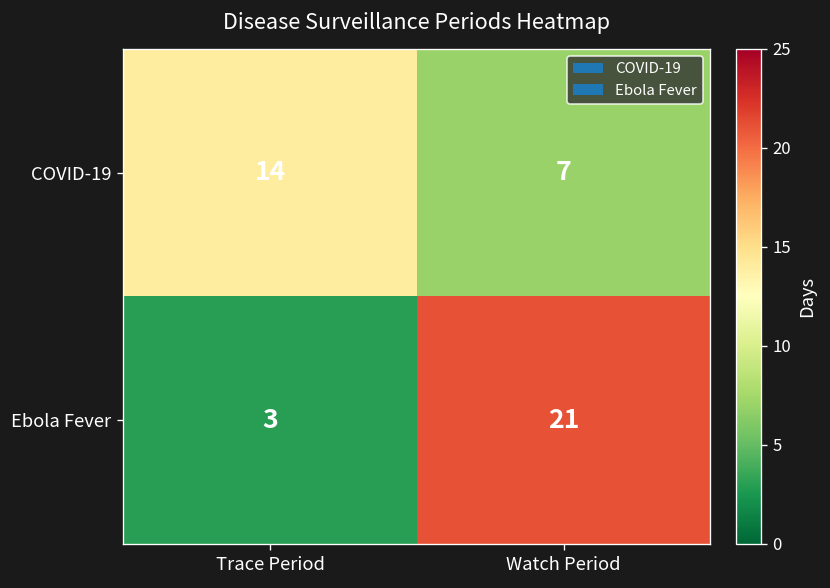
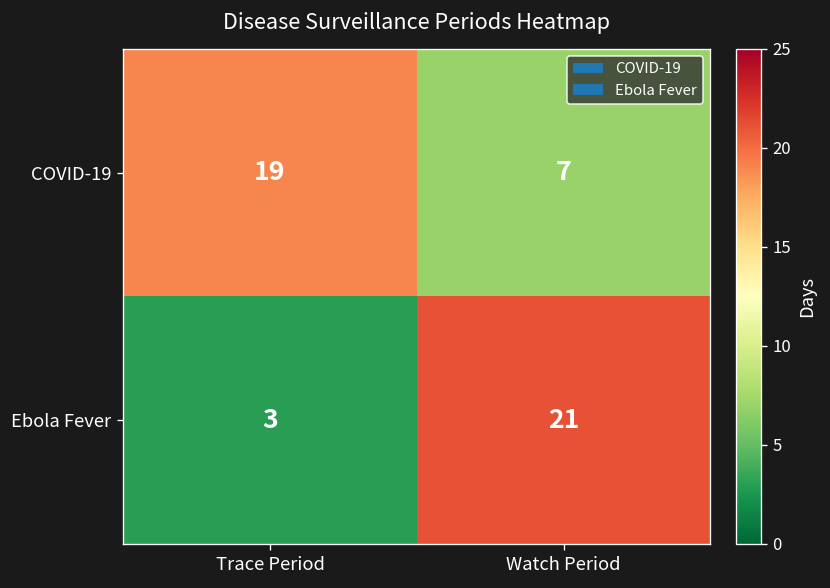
  {
    "COVID-19": {
-     "Trace Period": 14,
+     "Trace Period": 19,
      "Watch Period": 7
    },
    "Ebola Fever": {
      "Trace Period": 3,
      "Watch Period": 21
    }
  }
